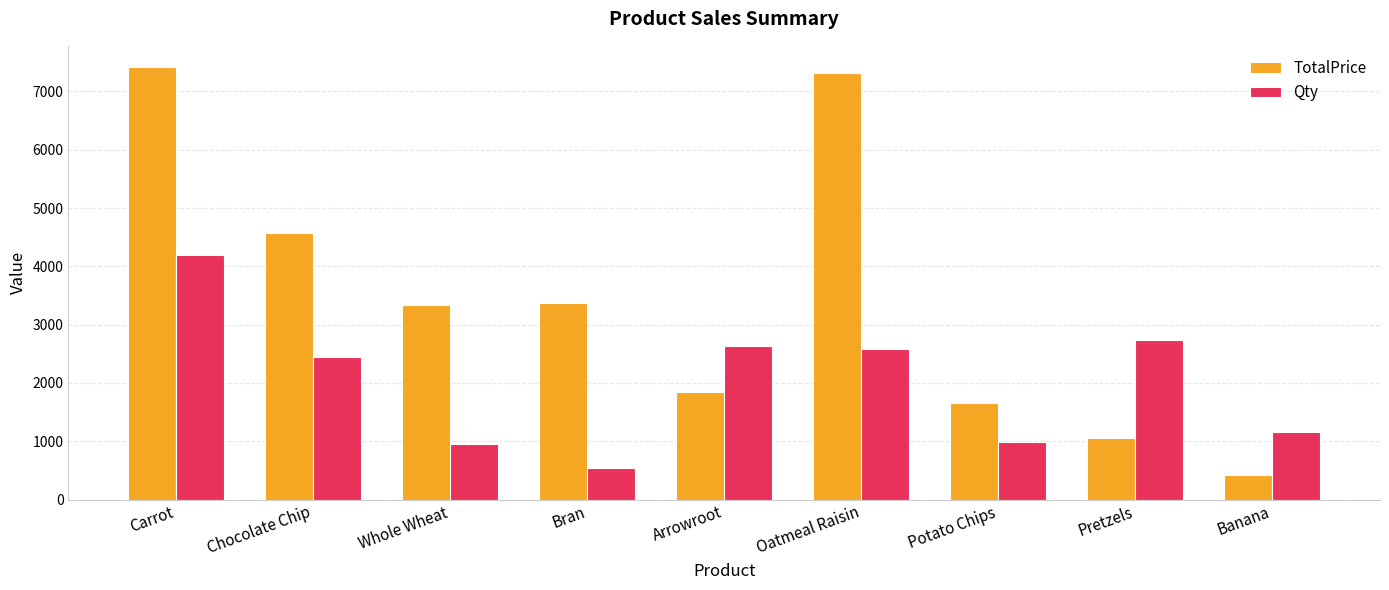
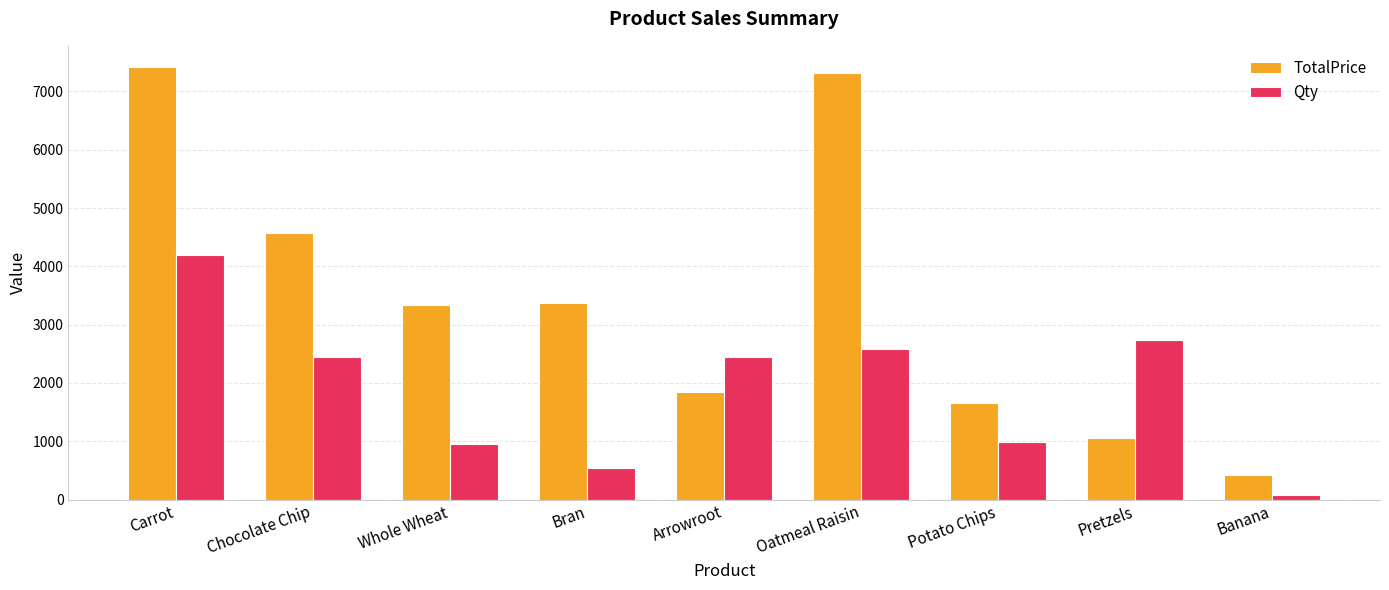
  {
    "TotalPrice": {
      "Carrot": 7400,
      "Chocolate Chip": 4600,
      "Whole Wheat": 3300,
      "Bran": 3400,
      "Arrowroot": 1800,
      "Oatmeal Raisin": 7300,
      "Potato Chips": 1700,
      "Pretzels": 1100,
      "Banana": 400
    },
    "Qty": {
      "Carrot": 4200,
      "Chocolate Chip": 2400,
      "Whole Wheat": 1000,
      "Bran": 500,
-     "Arrowroot": 2600,
+     "Arrowroot": 2400,
      "Oatmeal Raisin": 2600,
      "Potato Chips": 1000,
      "Pretzels": 2700,
-     "Banana": 1200
+     "Banana": 100
    }
  }
